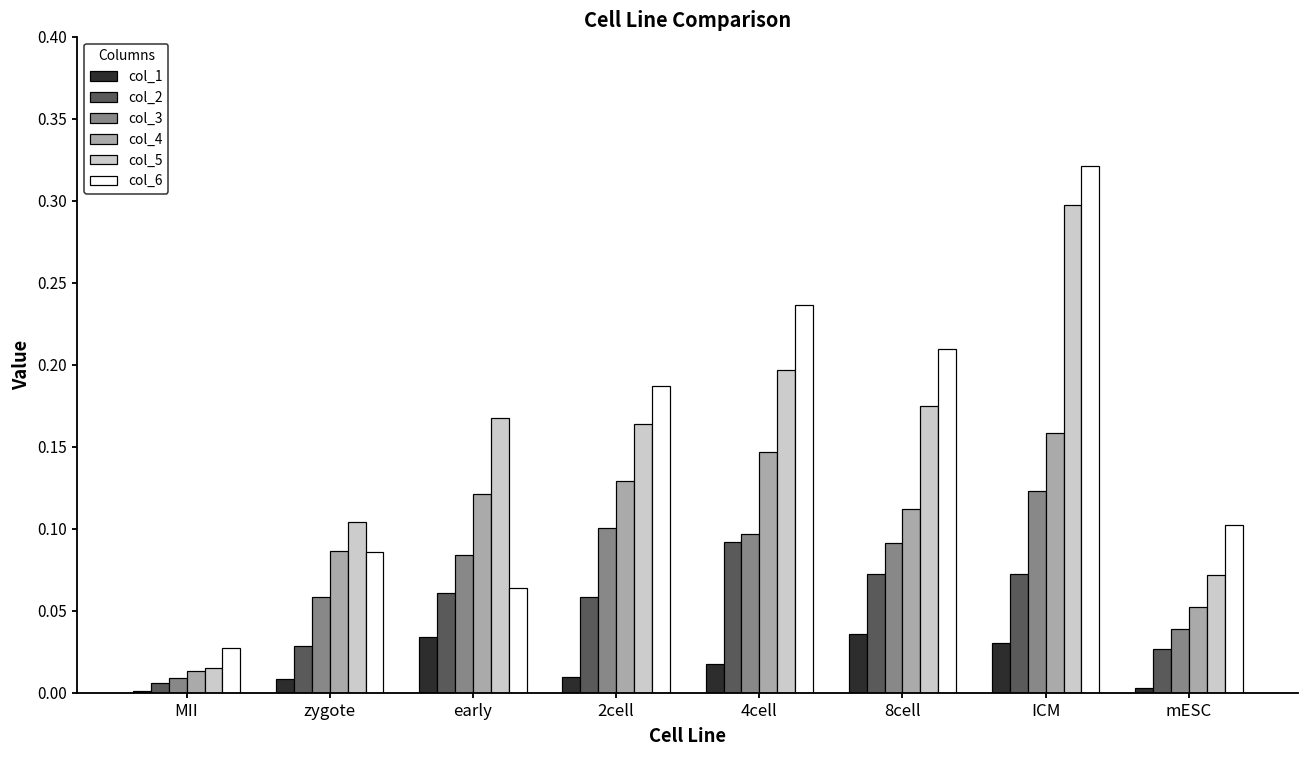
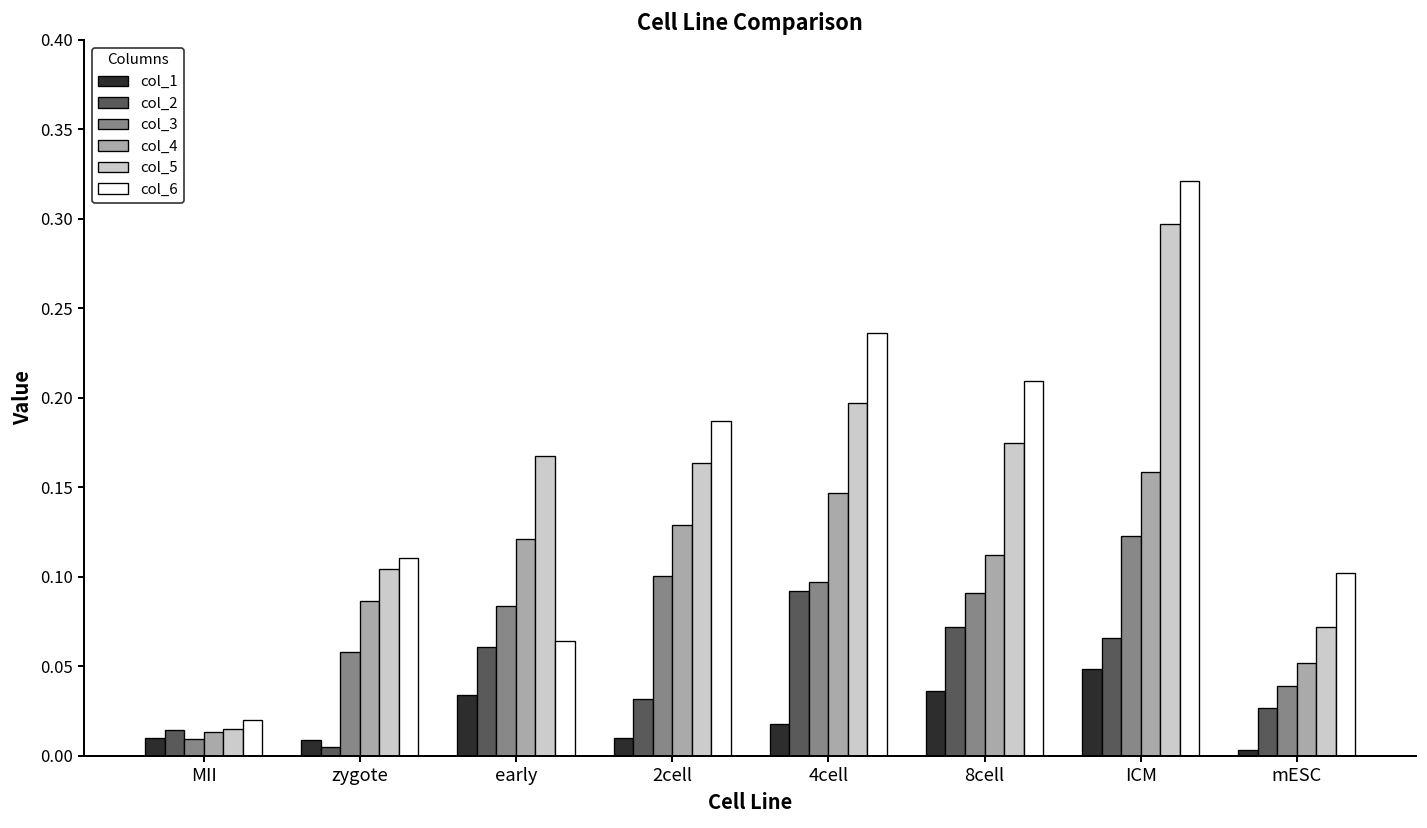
  {
    "col_1": {
-     "MII": 0.001,
+     "MII": 0.010,
      "zygote": 0.009,
      "early": 0.034,
      "2cell": 0.010,
      "4cell": 0.018,
      "8cell": 0.036,
-     "ICM": 0.030,
+     "ICM": 0.048,
      "mESC": 0.003
    },
    "col_2": {
-     "MII": 0.006,
-     "zygote": 0.028,
+     "MII": 0.014,
+     "zygote": 0.005,
      "early": 0.061,
-     "2cell": 0.058,
+     "2cell": 0.032,
      "4cell": 0.092,
      "8cell": 0.072,
-     "ICM": 0.072,
+     "ICM": 0.066,
      "mESC": 0.027
    },
    "col_6": {
-     "MII": 0.028,
-     "zygote": 0.086,
+     "MII": 0.020,
+     "zygote": 0.110,
      "early": 0.064,
      "2cell": 0.187,
      "4cell": 0.236,
      "8cell": 0.210,
      "ICM": 0.321,
      "mESC": 0.102
    }
  }
